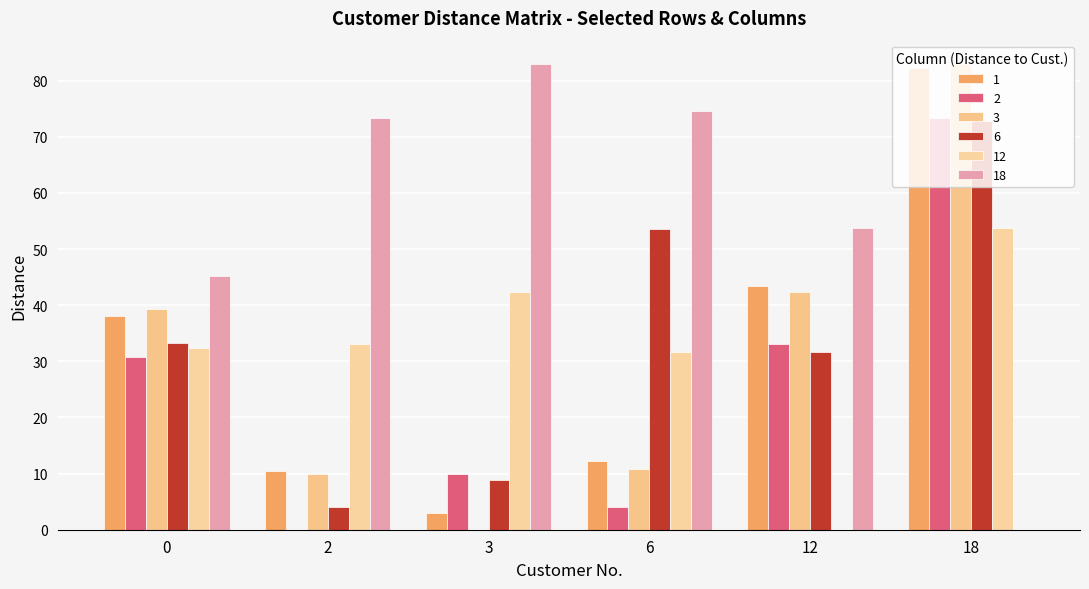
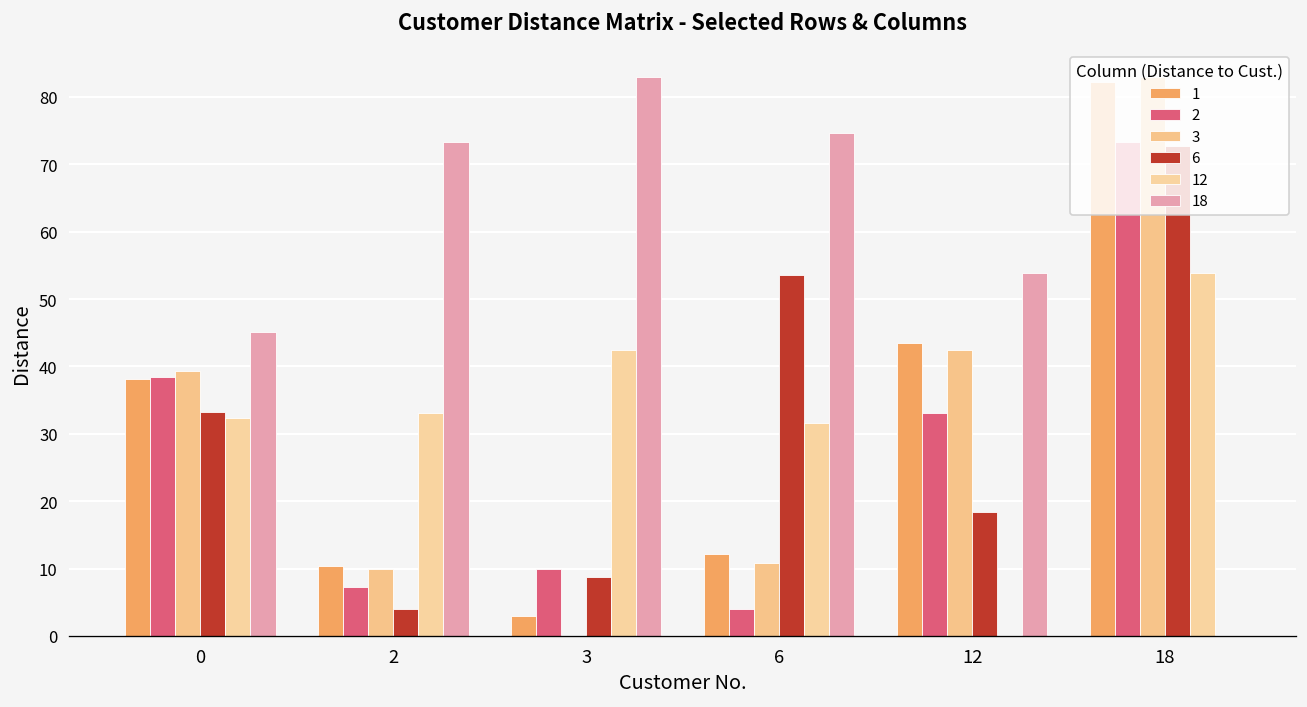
  {
    "2": {
-     "0": 31,
-     "2": 0,
+     "0": 38,
+     "2": 7,
      "3": 10,
      "6": 4,
      "12": 33
    },
    "6": {
      "0": 33,
      "2": 4,
      "3": 9,
      "6": 54,
-     "12": 32
+     "12": 18
    }
  }
